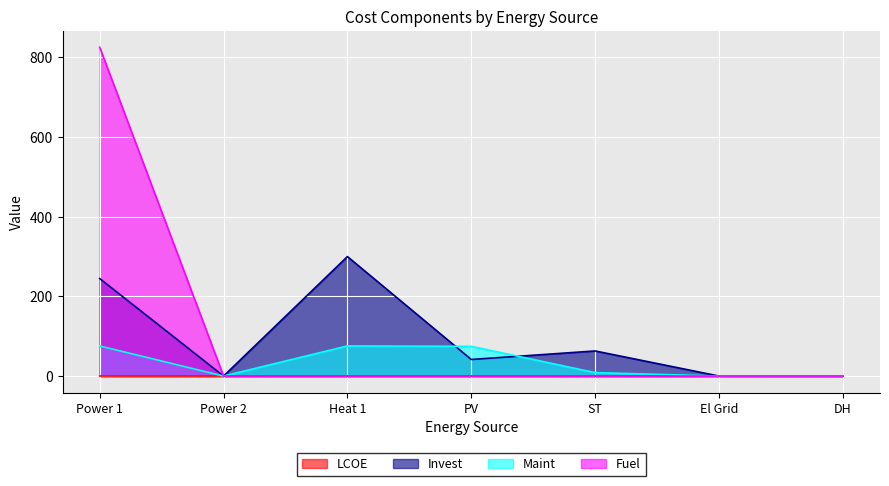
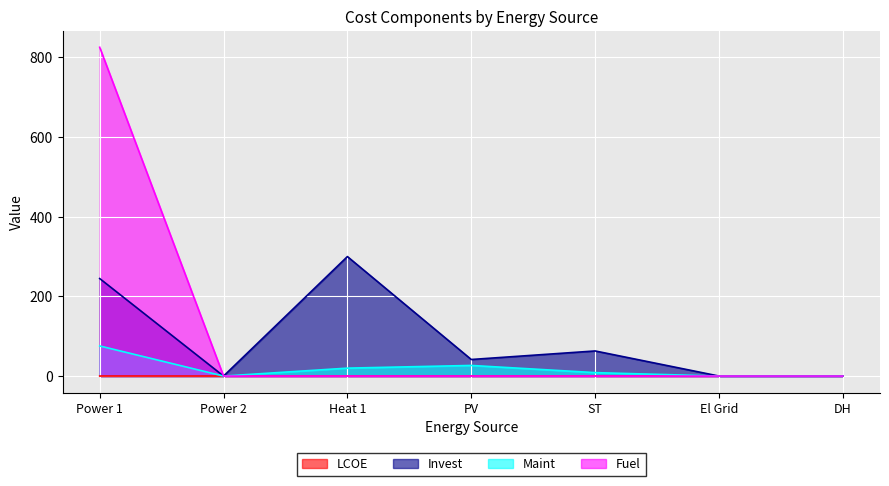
  {
    "LCOE": {
      "Power 1": 0
    },
    "Invest": {
      "Power 1": 240,
      "Heat 1": 300,
      "PV": 40,
      "ST": 60
    },
    "Maint": {
      "Power 1": 80,
-     "Heat 1": 80,
-     "PV": 70,
+     "Heat 1": 20,
+     "PV": 30,
      "ST": 10
    },
    "Fuel": {
      "Power 1": 820
    }
  }
